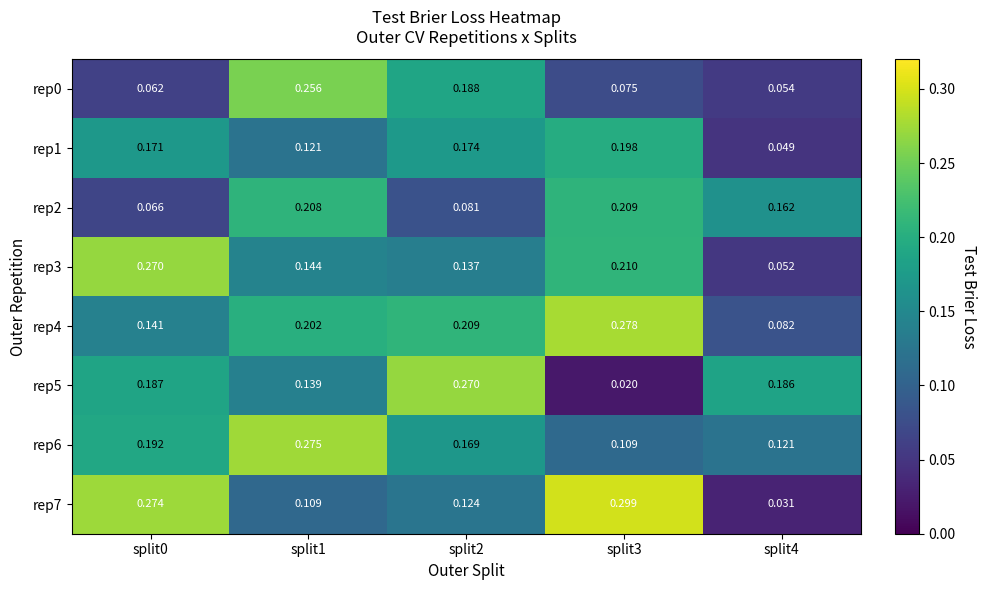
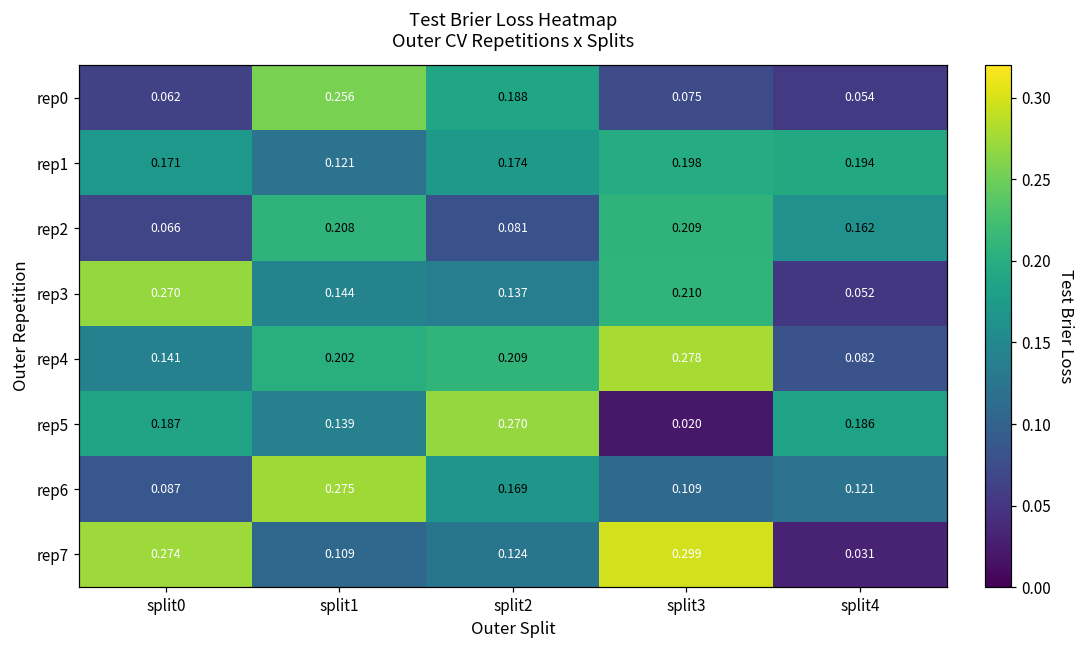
  {
    "rep0": {
      "split0": 0.062,
      "split1": 0.256,
      "split2": 0.188,
      "split3": 0.075,
      "split4": 0.054
    },
    "rep1": {
      "split0": 0.171,
      "split1": 0.121,
      "split2": 0.174,
      "split3": 0.198,
-     "split4": 0.049
+     "split4": 0.194
    },
    "rep2": {
      "split0": 0.066,
      "split1": 0.208,
      "split2": 0.081,
      "split3": 0.209,
      "split4": 0.162
    },
    "rep3": {
      "split0": 0.270,
      "split1": 0.144,
      "split2": 0.137,
      "split3": 0.210,
      "split4": 0.052
    },
    "rep4": {
      "split0": 0.141,
      "split1": 0.202,
      "split2": 0.209,
      "split3": 0.278,
      "split4": 0.082
    },
    "rep5": {
      "split0": 0.187,
      "split1": 0.139,
      "split2": 0.270,
      "split3": 0.020,
      "split4": 0.186
    },
    "rep6": {
-     "split0": 0.192,
+     "split0": 0.087,
      "split1": 0.275,
      "split2": 0.169,
      "split3": 0.109,
      "split4": 0.121
    },
    "rep7": {
      "split0": 0.274,
      "split1": 0.109,
      "split2": 0.124,
      "split3": 0.299,
      "split4": 0.031
    }
  }
